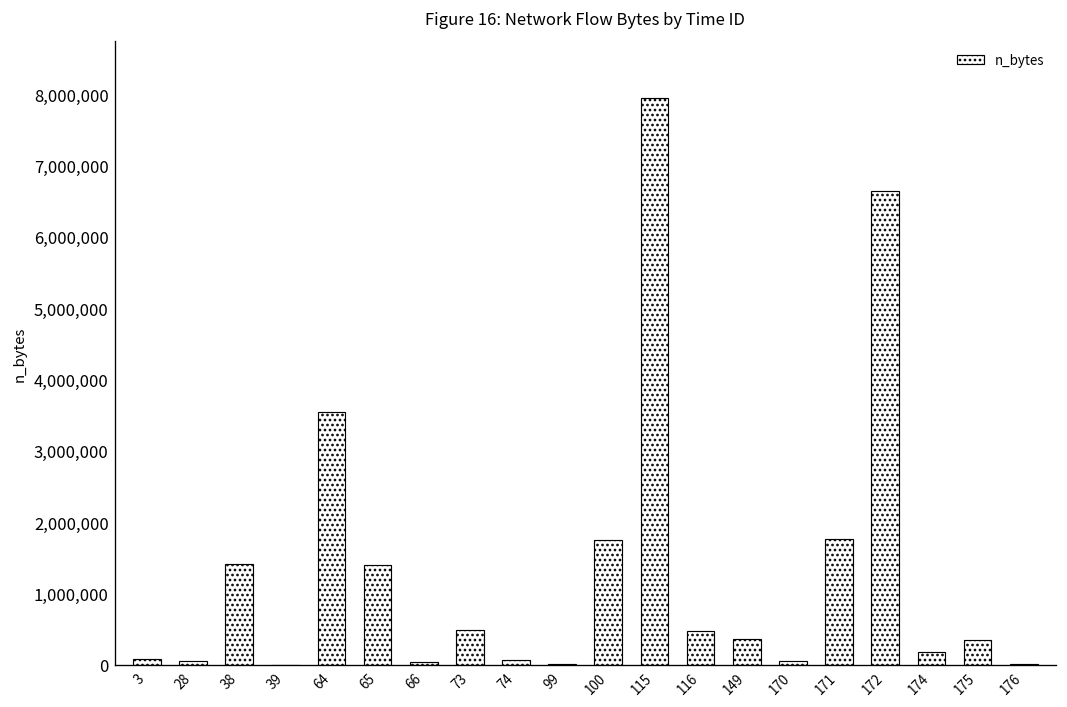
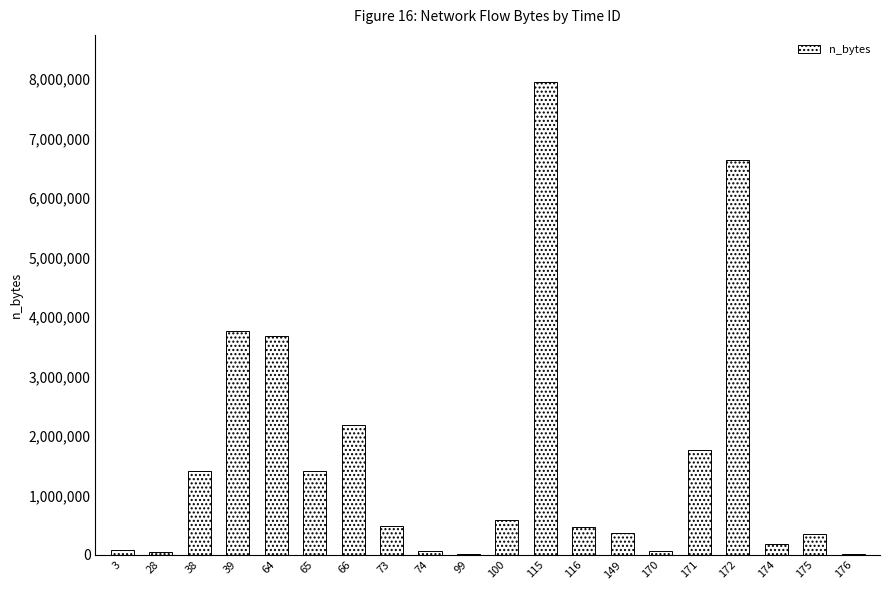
  {
    "3": "100,000",
    "28": "0",
    "38": "1,400,000",
-   "39": "0",
-   "64": "3,500,000",
+   "39": "3,800,000",
+   "64": "3,700,000",
    "65": "1,400,000",
-   "66": "0",
+   "66": "2,200,000",
    "73": "500,000",
    "74": "100,000",
-   "100": "1,700,000",
+   "100": "600,000",
    "115": "8,000,000",
    "116": "500,000",
    "149": "400,000",
    "170": "100,000",
    "171": "1,800,000",
    "172": "6,600,000",
    "174": "200,000",
    "175": "300,000"
  }
